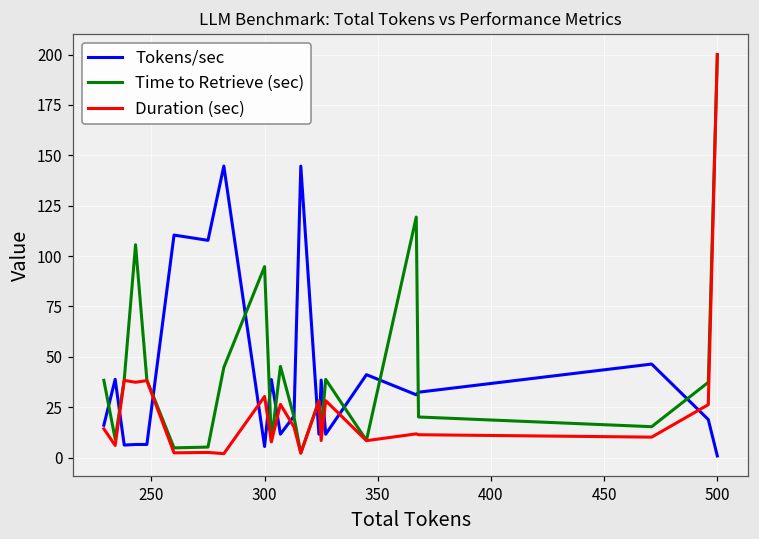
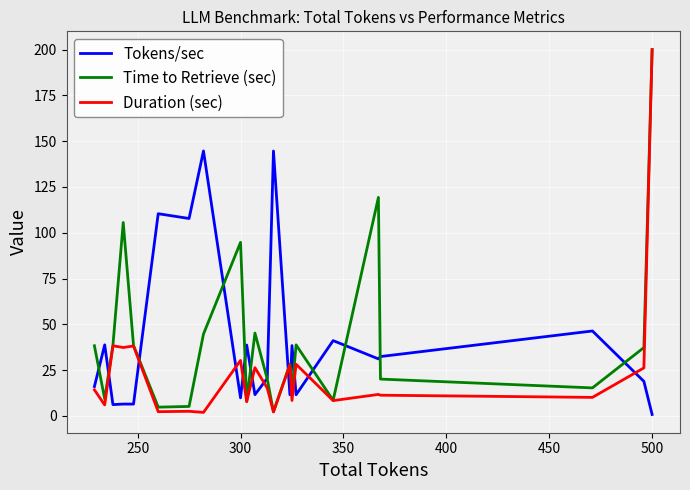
  {
    "Tokens/sec": {
-     "300": 6,
+     "300": 10,
      "500": 1
    },
    "Time to Retrieve (sec)": {
      "300": 95
    },
    "Duration (sec)": {
      "300": 30
    }
  }
